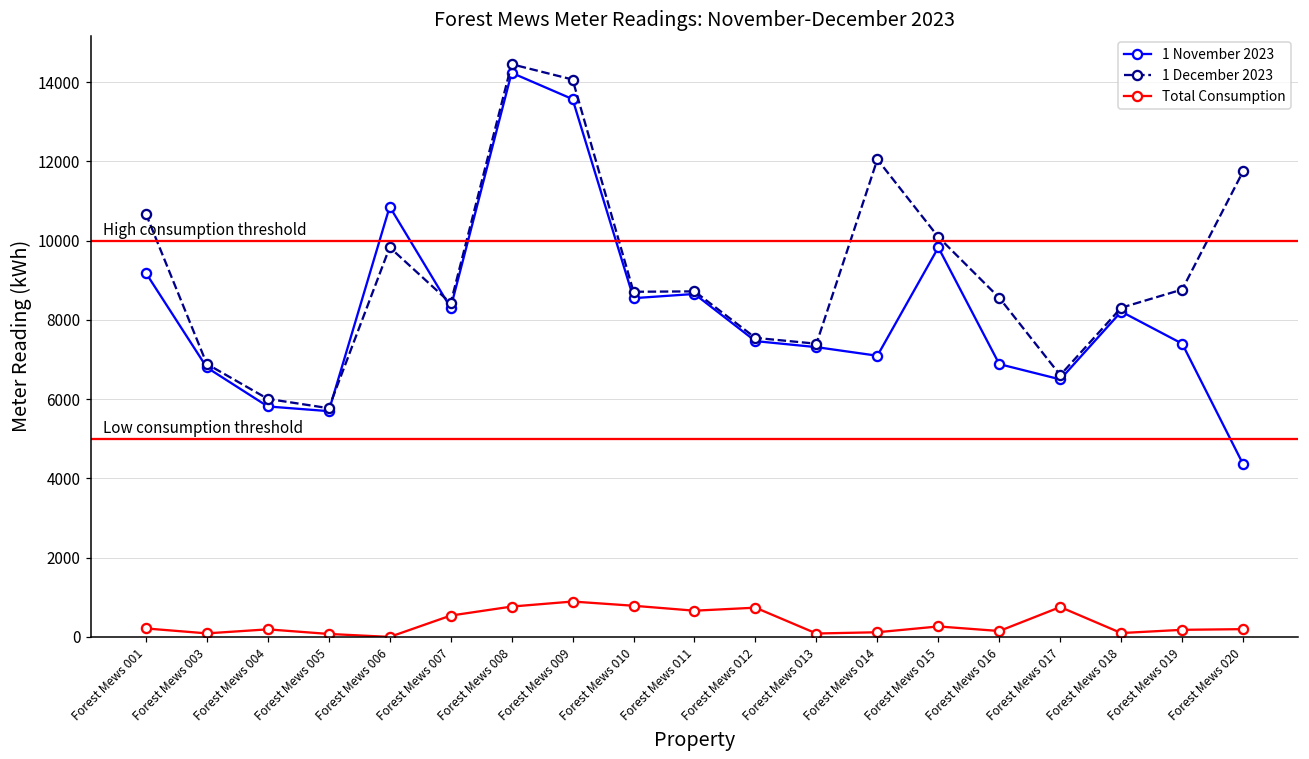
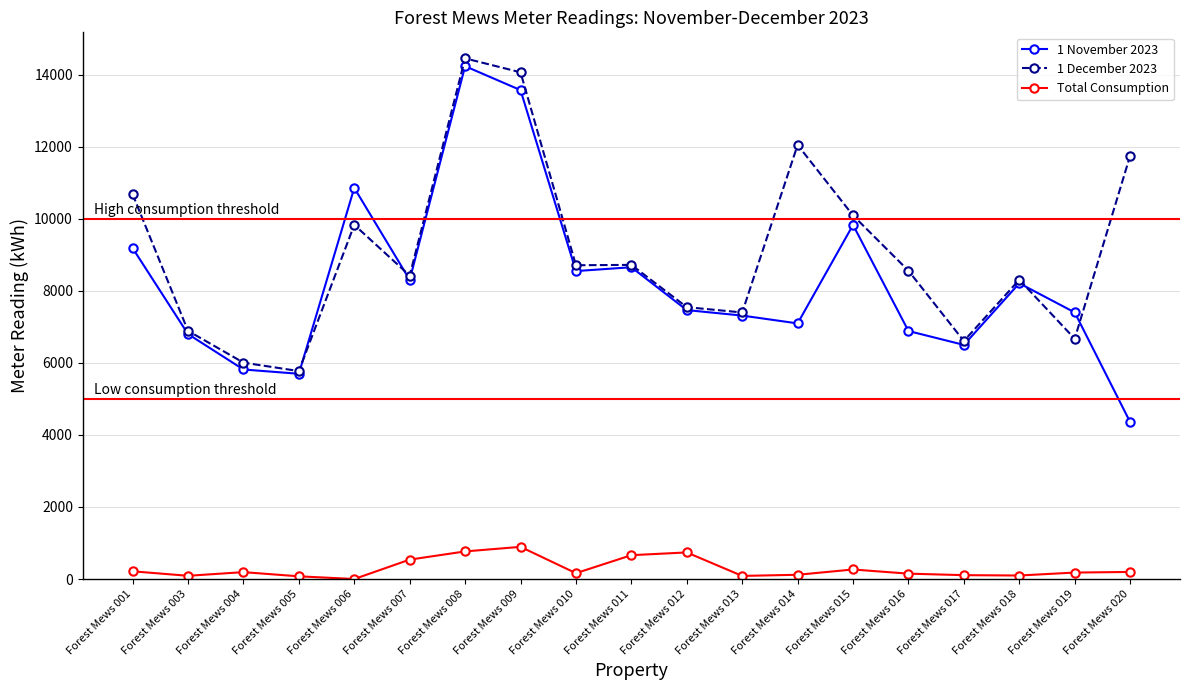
  {
    "1 November 2023": {
      "Forest Mews 001": 9200,
      "Forest Mews 003": 6800,
      "Forest Mews 004": 5800,
      "Forest Mews 005": 5700,
      "Forest Mews 006": 10900,
      "Forest Mews 007": 8300,
      "Forest Mews 008": 14200,
      "Forest Mews 009": 13600,
      "Forest Mews 010": 8500,
      "Forest Mews 012": 7500,
      "Forest Mews 013": 7300,
      "Forest Mews 014": 7100,
      "Forest Mews 015": 9800,
      "Forest Mews 016": 6900,
      "Forest Mews 017": 6500,
      "Forest Mews 018": 8200,
      "Forest Mews 019": 7400,
      "Forest Mews 020": 4400
    },
    "1 December 2023": {
      "Forest Mews 001": 10700,
      "Forest Mews 003": 6900,
      "Forest Mews 004": 6000,
      "Forest Mews 005": 5800,
      "Forest Mews 006": 9800,
      "Forest Mews 007": 8400,
      "Forest Mews 008": 14500,
      "Forest Mews 009": 14100,
      "Forest Mews 010": 8700,
      "Forest Mews 012": 7500,
      "Forest Mews 013": 7400,
      "Forest Mews 014": 12000,
      "Forest Mews 015": 10100,
      "Forest Mews 016": 8600,
      "Forest Mews 017": 6600,
      "Forest Mews 018": 8300,
-     "Forest Mews 019": 8800,
+     "Forest Mews 019": 6700,
      "Forest Mews 020": 11800
    },
    "Total Consumption": {
      "Forest Mews 001": 200,
      "Forest Mews 003": 100,
      "Forest Mews 004": 200,
      "Forest Mews 005": 100,
      "Forest Mews 006": 0,
      "Forest Mews 007": 500,
      "Forest Mews 008": 800,
      "Forest Mews 009": 900,
-     "Forest Mews 010": 800,
+     "Forest Mews 010": 200,
      "Forest Mews 011": 700,
      "Forest Mews 012": 700,
      "Forest Mews 013": 100,
      "Forest Mews 014": 100,
      "Forest Mews 015": 300,
      "Forest Mews 016": 100,
-     "Forest Mews 017": 800,
+     "Forest Mews 017": 100,
      "Forest Mews 018": 100,
      "Forest Mews 019": 200,
      "Forest Mews 020": 200
    }
  }
